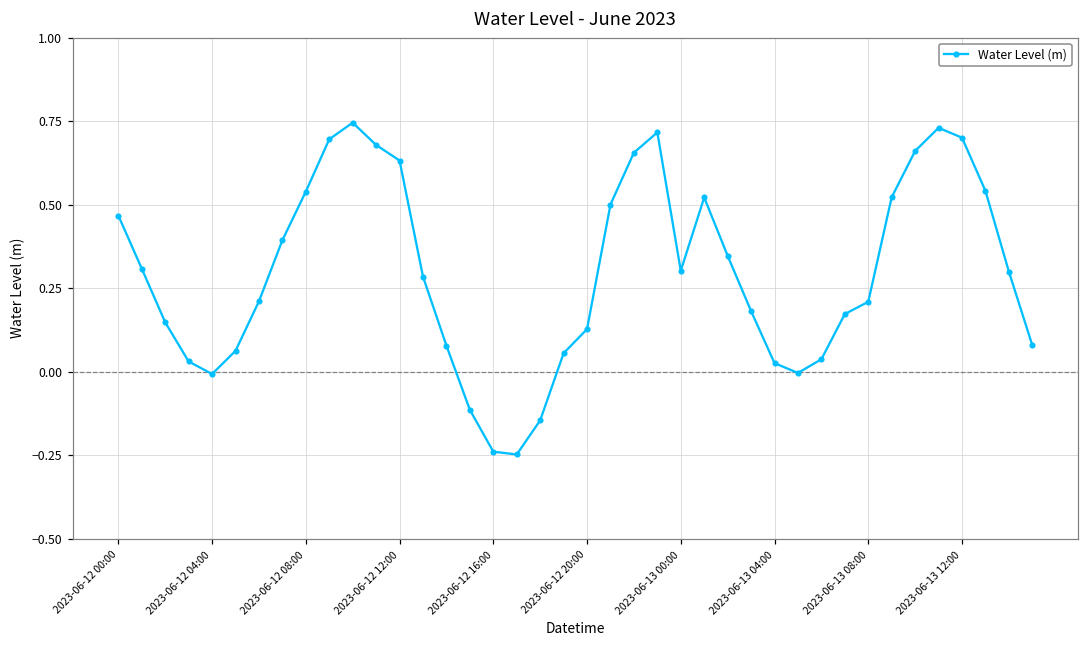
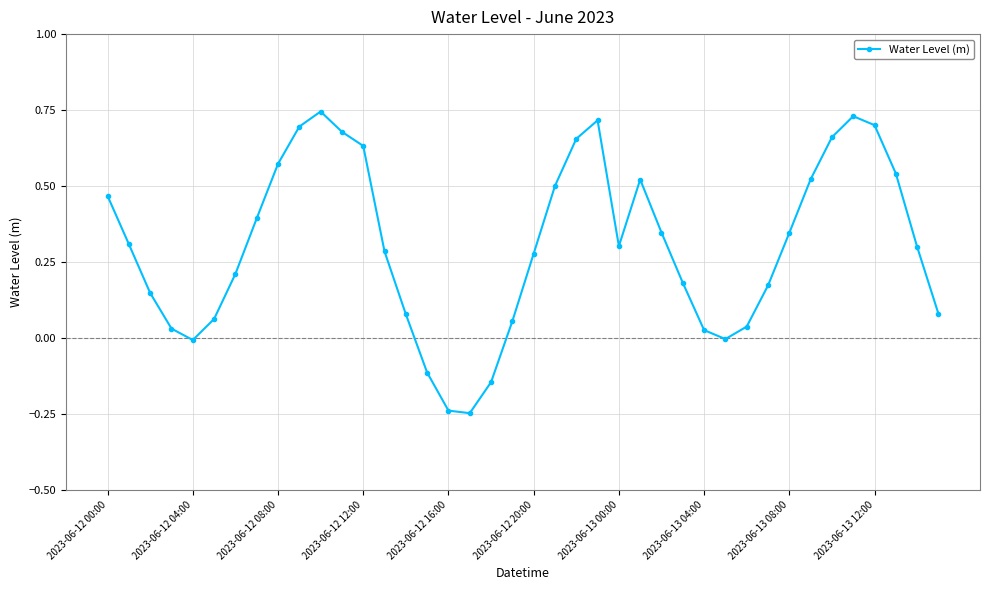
  {
    "2023-06-12 00:00": 0.47,
    "2023-06-12 04:00": -0.01,
-   "2023-06-12 08:00": 0.54,
+   "2023-06-12 08:00": 0.57,
    "2023-06-12 12:00": 0.63,
    "2023-06-12 16:00": -0.24,
-   "2023-06-12 20:00": 0.13,
+   "2023-06-12 20:00": 0.28,
    "2023-06-13 00:00": 0.30,
    "2023-06-13 04:00": 0.03,
-   "2023-06-13 08:00": 0.21,
+   "2023-06-13 08:00": 0.35,
    "2023-06-13 12:00": 0.70
  }
